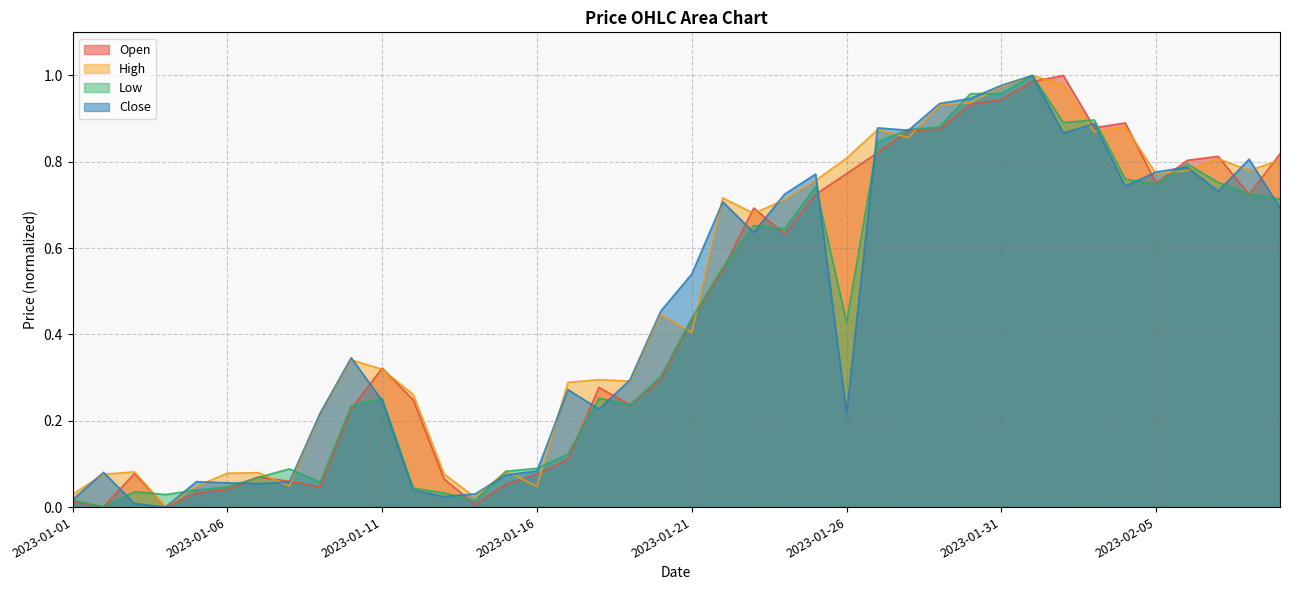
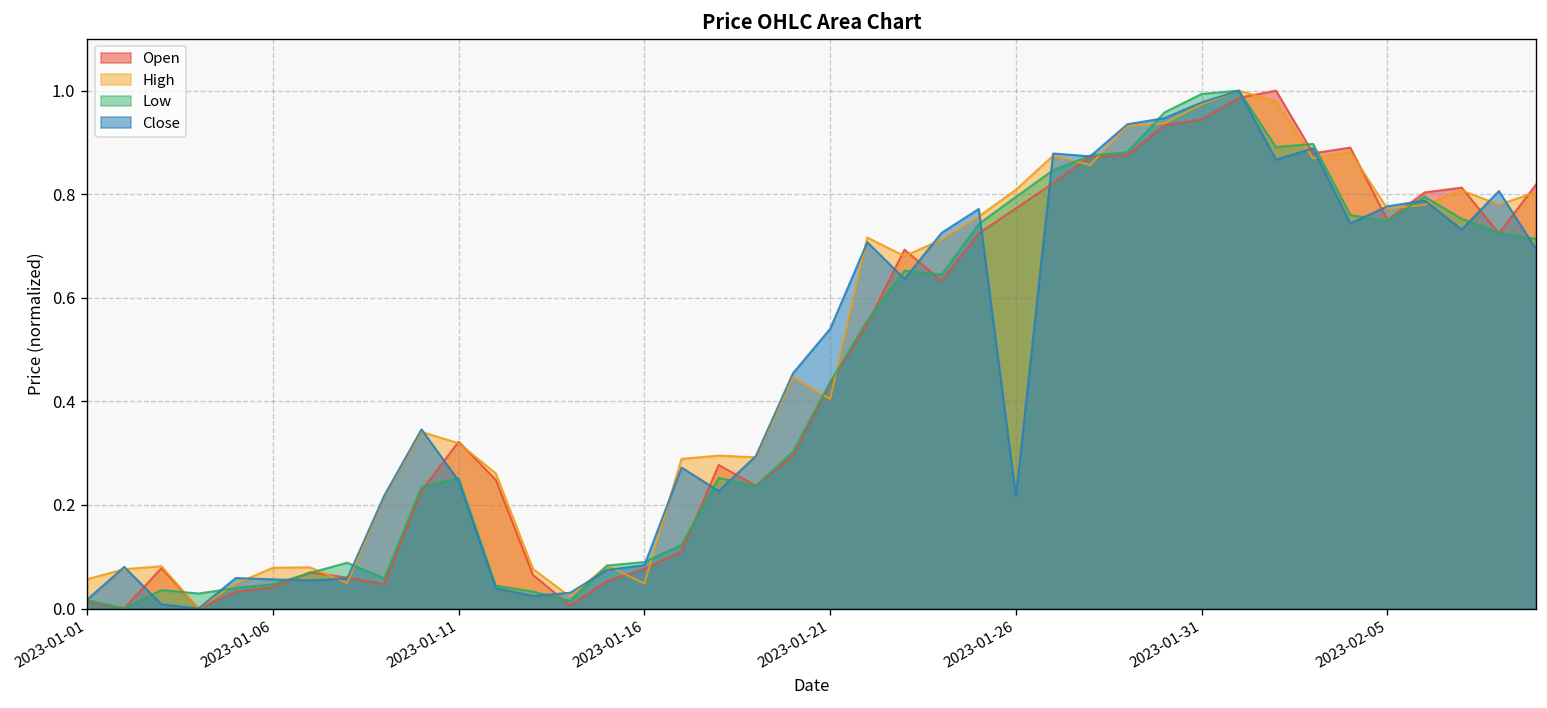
  {
    "Open": {
      "2023-01-06": 0.04,
      "2023-01-16": 0.08,
      "2023-01-26": 0.77,
      "2023-01-31": 0.94
    },
    "High": {
-     "2023-01-01": 0.03,
+     "2023-01-01": 0.06,
      "2023-01-06": 0.08,
      "2023-01-16": 0.05,
      "2023-01-21": 0.40,
      "2023-01-26": 0.81
    },
    "Low": {
      "2023-01-06": 0.05,
      "2023-01-16": 0.09,
-     "2023-01-26": 0.43,
-     "2023-01-31": 0.96
+     "2023-01-26": 0.79,
+     "2023-01-31": 0.99
    },
    "Close": {
      "2023-01-06": 0.06,
      "2023-01-16": 0.08,
      "2023-01-21": 0.54,
      "2023-01-26": 0.22
    }
  }
